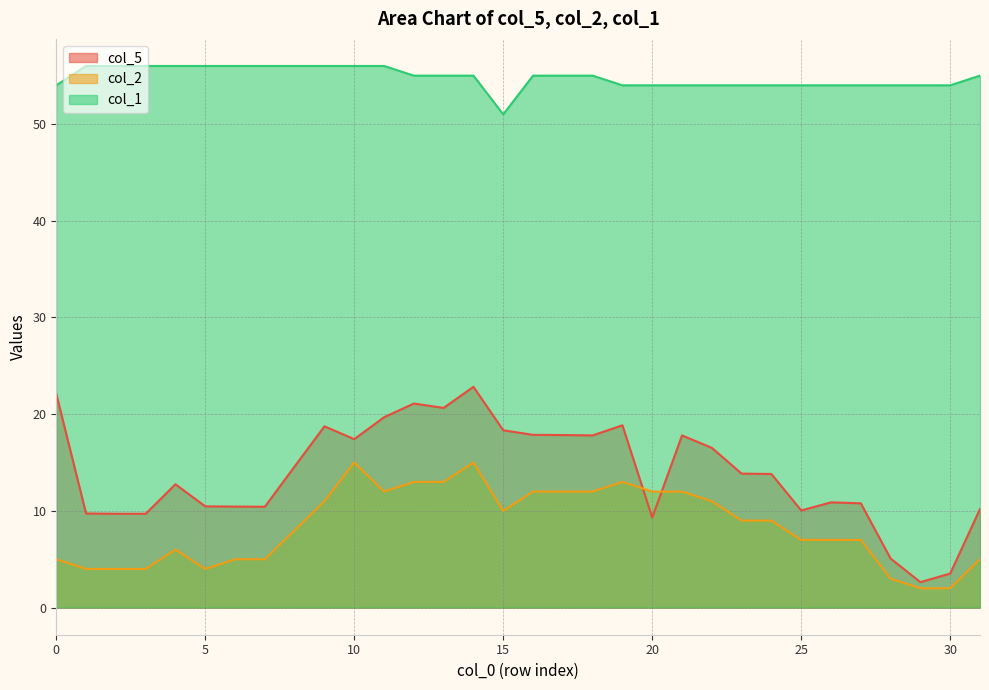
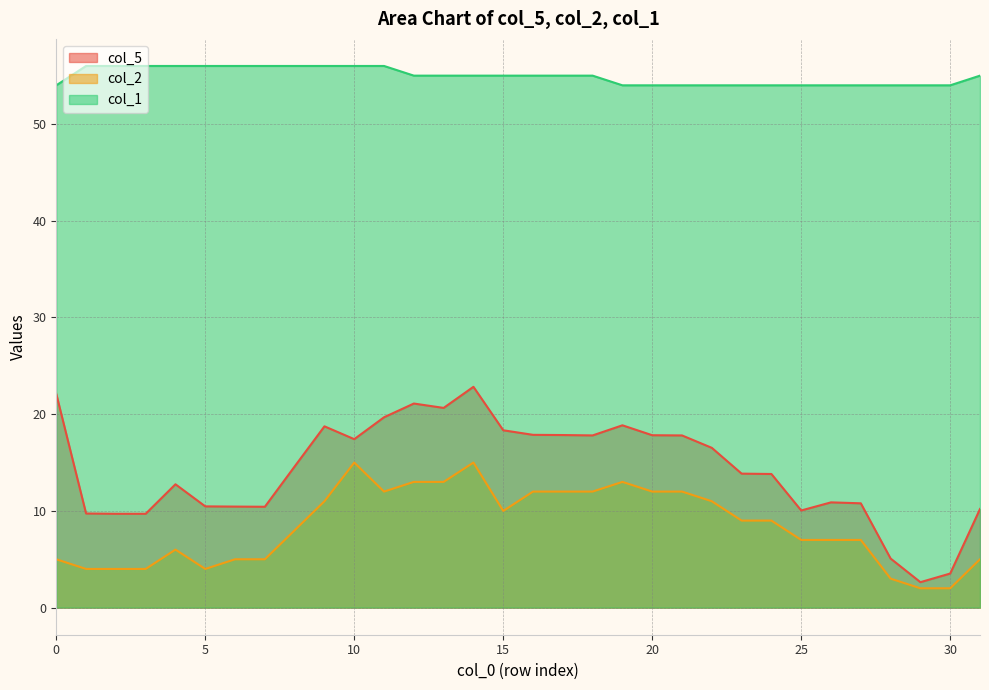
  {
    "col_5": {
      "0": 22,
      "5": 10,
      "10": 17,
      "15": 18,
-     "20": 9,
+     "20": 18,
      "25": 10,
      "30": 4
    },
    "col_2": {
      "0": 5,
      "5": 4,
      "10": 15,
      "15": 10,
      "20": 12,
      "25": 7,
      "30": 2
    },
    "col_1": {
      "0": 54,
      "5": 56,
      "10": 56,
-     "15": 51,
+     "15": 55,
      "20": 54,
      "25": 54,
      "30": 54
    }
  }
